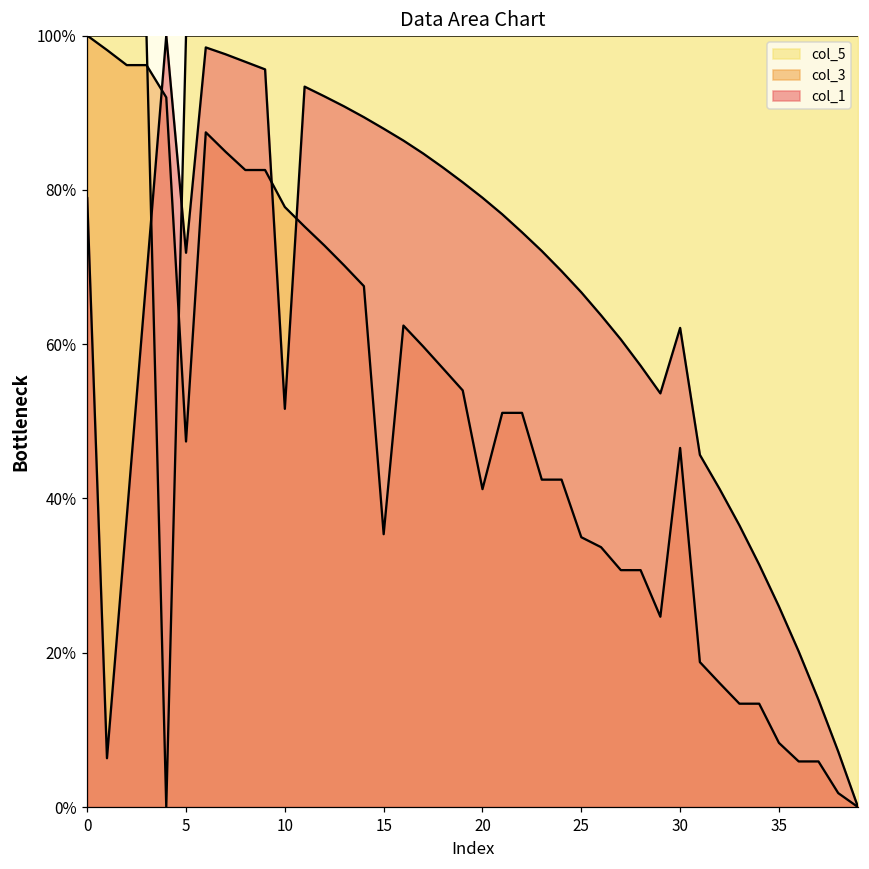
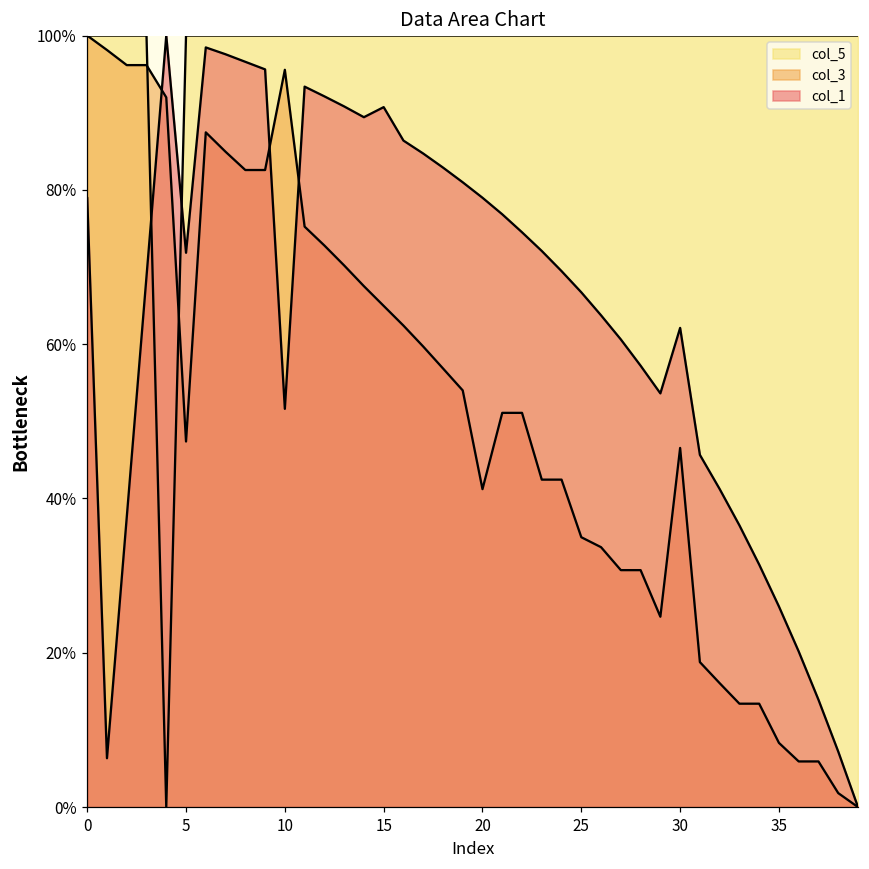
  {
    "col_5": {
      "5": "100%",
      "10": "100%",
      "15": "100%",
      "20": "100%",
      "25": "100%",
      "30": "100%",
      "35": "100%"
    },
    "col_3": {
      "5": "47%",
-     "10": "78%",
-     "15": "35%",
+     "10": "96%",
+     "15": "65%",
      "20": "41%",
      "25": "35%",
      "30": "47%",
      "35": "8%"
    },
    "col_1": {
      "0": "79%",
      "5": "72%",
      "10": "52%",
-     "15": "88%",
+     "15": "91%",
      "20": "79%",
      "25": "67%",
      "30": "62%",
      "35": "26%"
    }
  }
